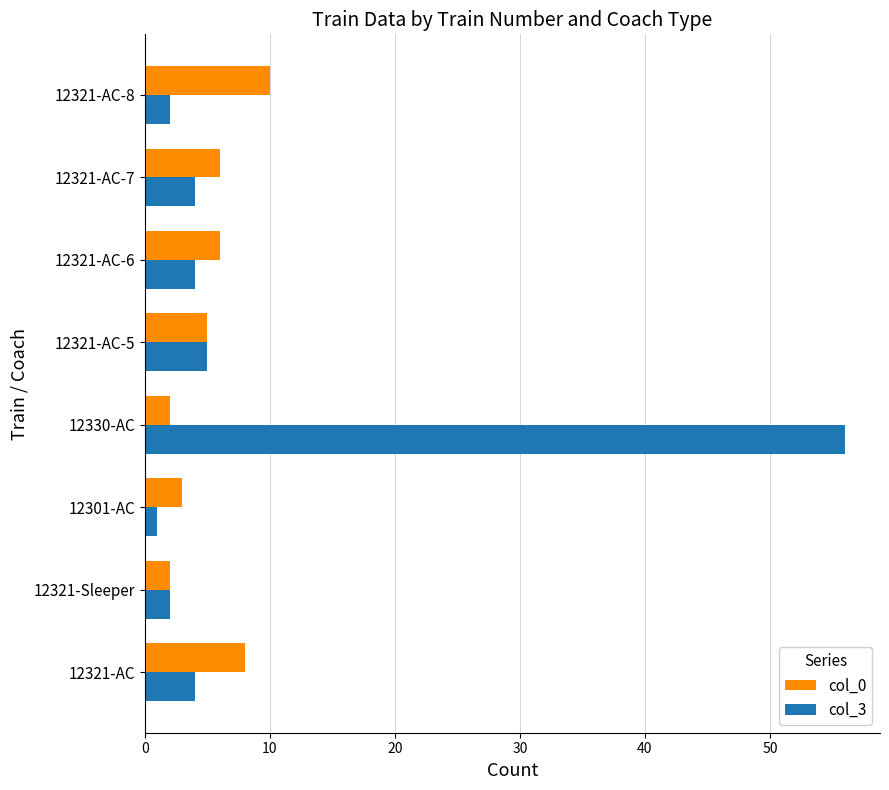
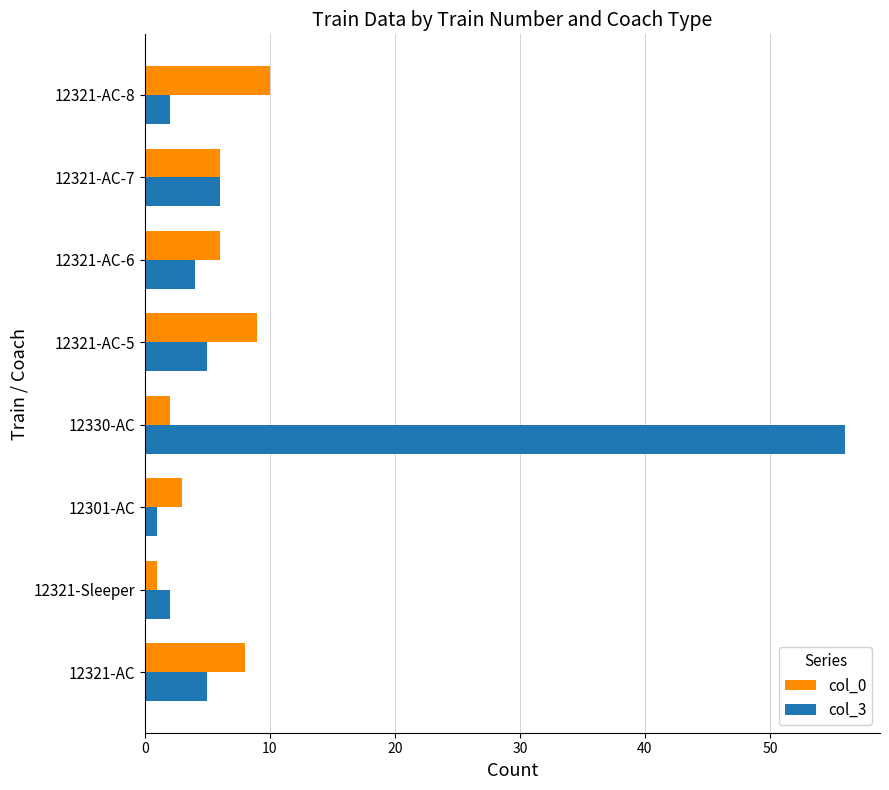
  {
    "col_0": {
      "12321-AC-8": 10,
      "12321-AC-7": 6,
      "12321-AC-6": 6,
-     "12321-AC-5": 5,
+     "12321-AC-5": 9,
      "12330-AC": 2,
      "12301-AC": 3,
-     "12321-Sleeper": 2,
+     "12321-Sleeper": 1,
      "12321-AC": 8
    },
    "col_3": {
      "12321-AC-8": 2,
-     "12321-AC-7": 4,
+     "12321-AC-7": 6,
      "12321-AC-6": 4,
      "12321-AC-5": 5,
      "12330-AC": 56,
      "12301-AC": 1,
      "12321-Sleeper": 2,
-     "12321-AC": 4
+     "12321-AC": 5
    }
  }
